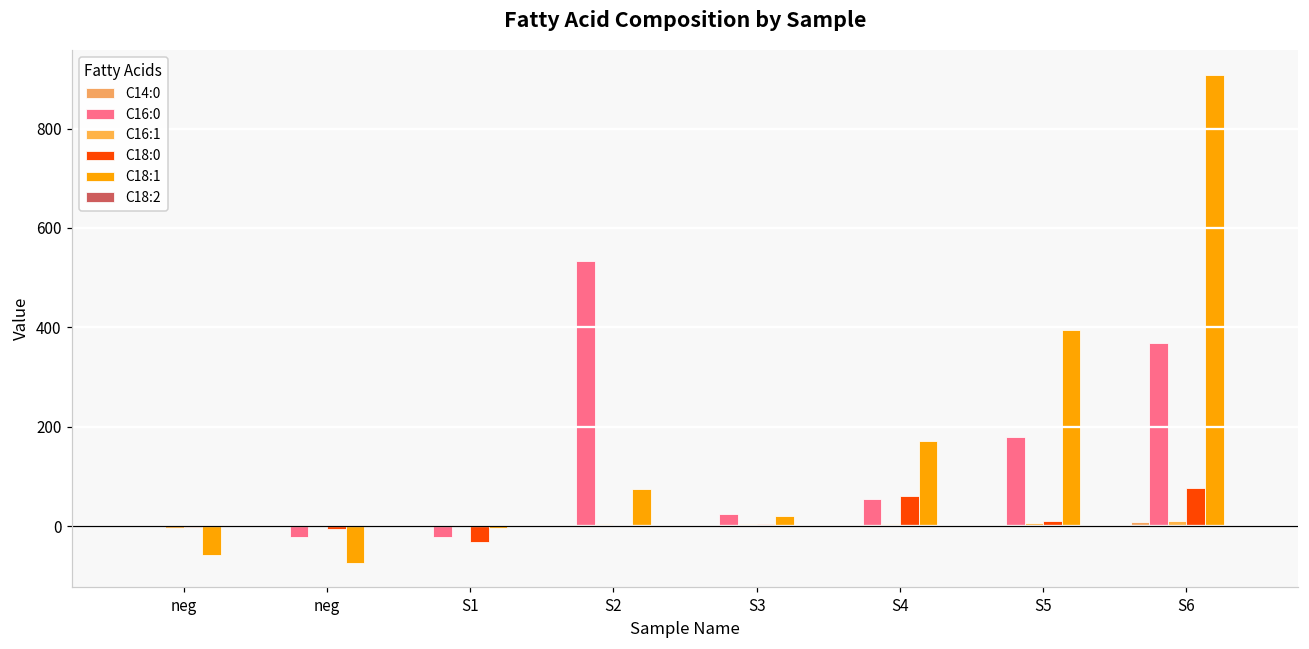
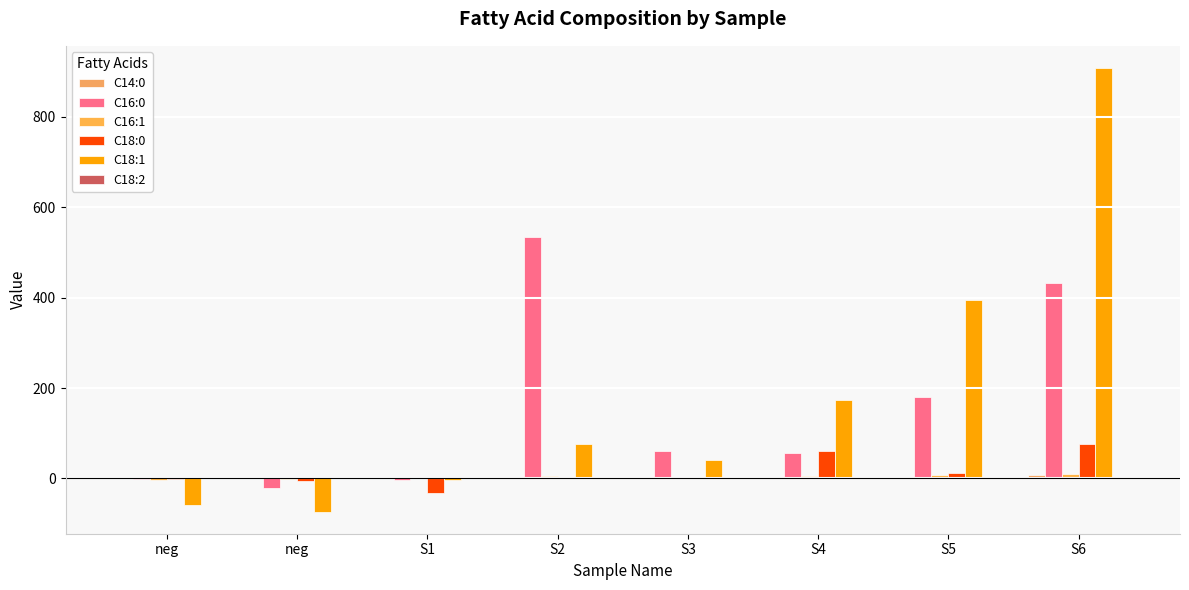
  {
    "C16:0": {
-     "S1": -20,
+     "S1": 0,
      "S2": 530,
-     "S3": 30,
+     "S3": 60,
      "S4": 60,
      "S5": 180,
-     "S6": 370
+     "S6": 430
    },
    "C18:0": {
      "S1": -30,
      "S4": 60,
      "S5": 10,
      "S6": 80
    },
    "C18:1": {
      "S2": 80,
-     "S3": 20,
+     "S3": 40,
      "S4": 170,
      "S5": 400,
      "S6": 910
    },
    "C18:2": {
      "S1": 0,
      "S2": 0,
      "S3": 0,
      "S4": 0,
      "S5": 0,
      "S6": 0
    }
  }
